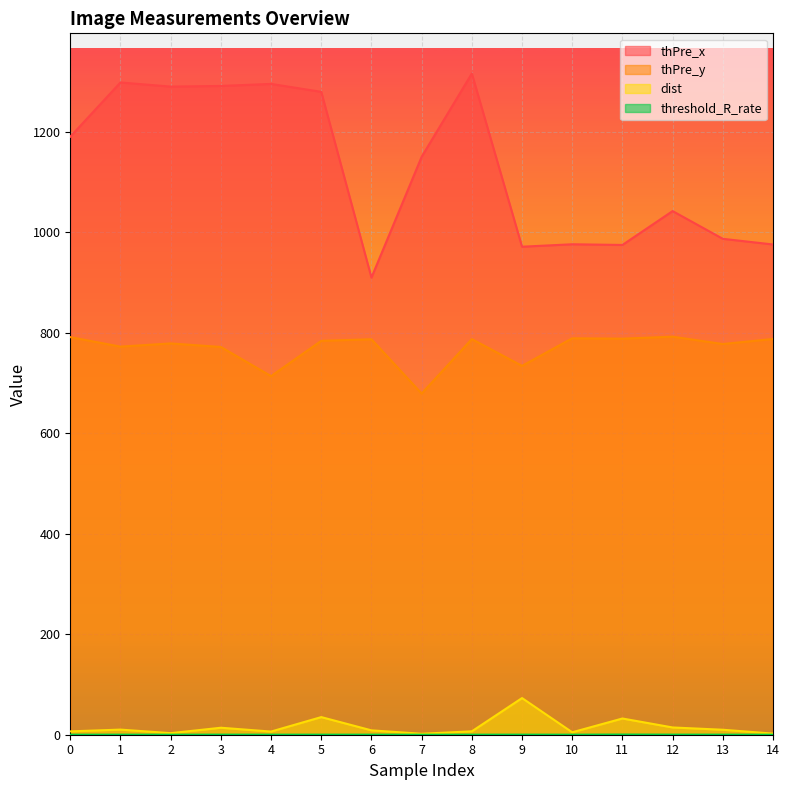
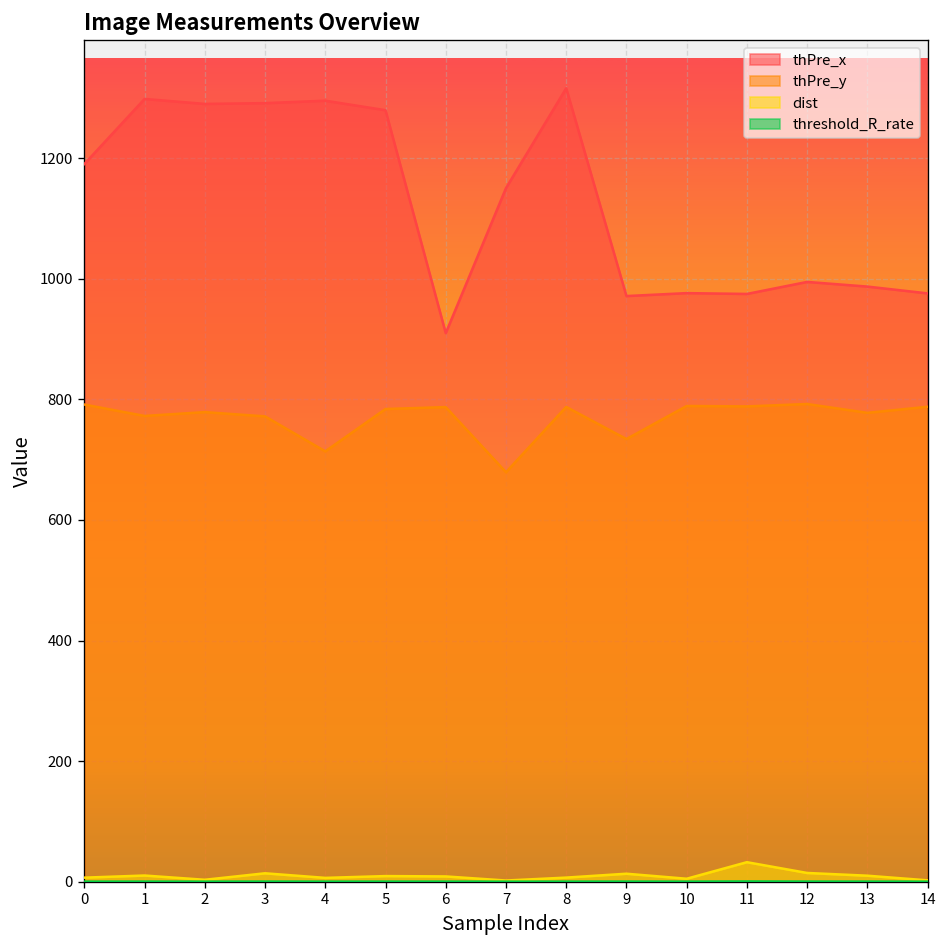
  {
    "thPre_x": {
      "0": 1190,
      "1": 1300,
      "2": 1290,
      "3": 1290,
      "4": 1300,
      "5": 1280,
      "6": 910,
      "7": 1150,
      "8": 1320,
      "9": 970,
      "10": 980,
      "11": 970,
-     "12": 1040,
+     "12": 990,
      "13": 990,
      "14": 980
    },
    "thPre_y": {
      "0": 790,
      "1": 770,
      "2": 780,
      "3": 770,
      "4": 710,
      "5": 780,
      "6": 790,
      "7": 680,
      "8": 790,
      "9": 730,
      "10": 790,
      "11": 790,
      "12": 790,
      "13": 780,
      "14": 790
    },
    "dist": {
      "0": 10,
      "1": 10,
      "3": 10,
      "4": 10,
-     "5": 40,
+     "5": 10,
      "6": 10,
      "8": 10,
-     "9": 70,
+     "9": 10,
      "11": 30,
      "12": 10,
      "13": 10
    },
    "threshold_R_rate": {
      "0": 0,
      "1": 0,
      "3": 0,
      "4": 0,
      "5": 0,
      "6": 0,
      "8": 0,
      "9": 0,
      "11": 0,
      "12": 0,
      "13": 0
    }
  }
